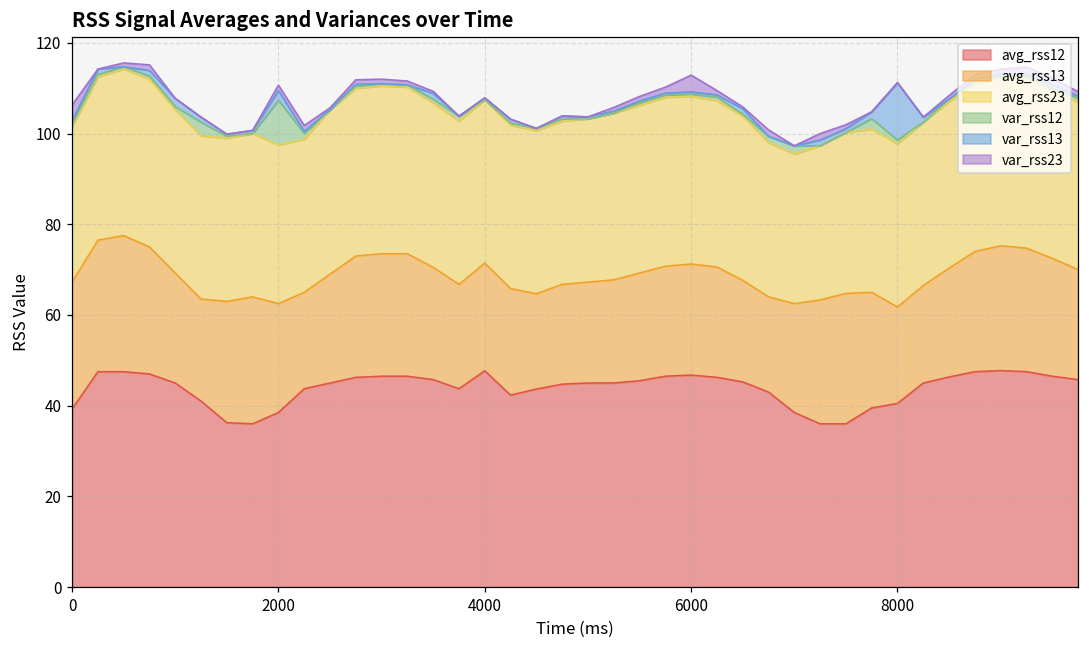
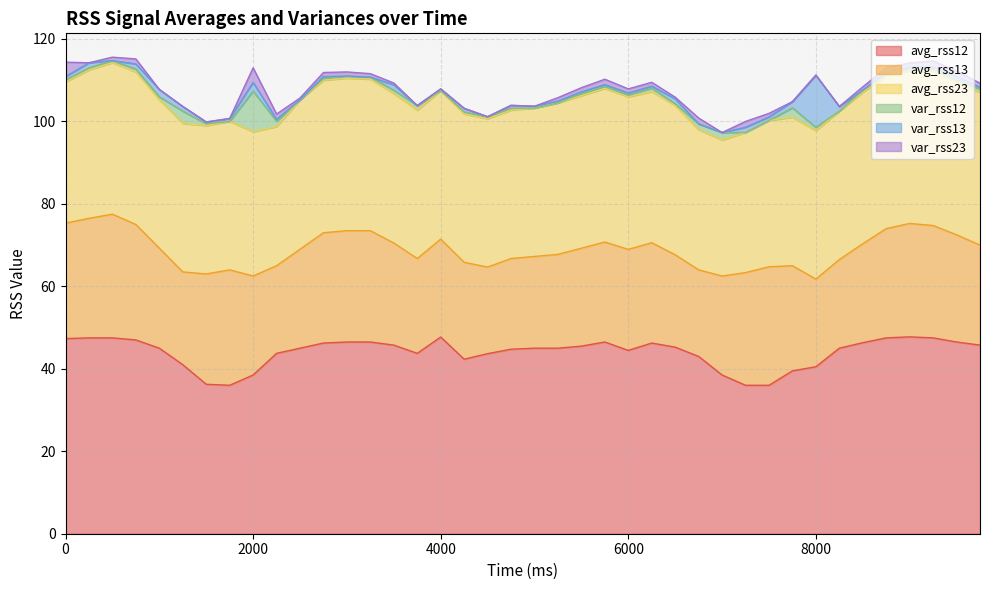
  {
    "avg_rss12": {
-     "0": 39,
+     "0": 47,
      "2000": 39,
      "4000": 48,
-     "6000": 47,
+     "6000": 44,
      "8000": 41
    },
    "var_rss12": {
      "2000": 10,
      "8000": 1
    },
    "var_rss13": {
      "0": 1,
      "2000": 2
    },
    "var_rss23": {
      "0": 4,
-     "2000": 1,
-     "6000": 4
+     "2000": 4,
+     "6000": 1
    }
  }
